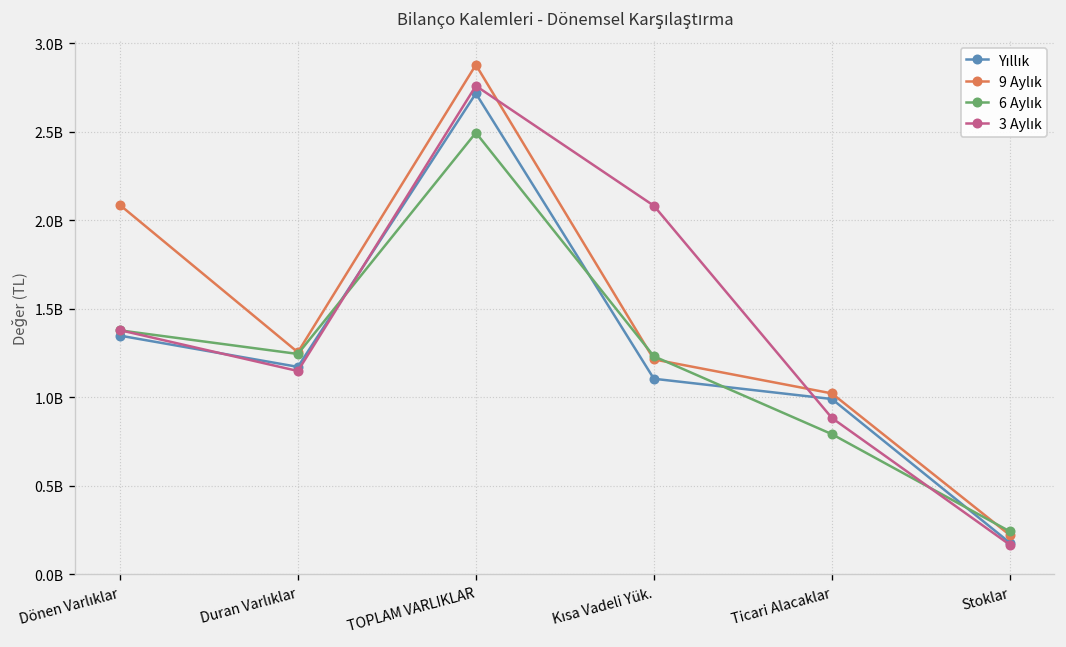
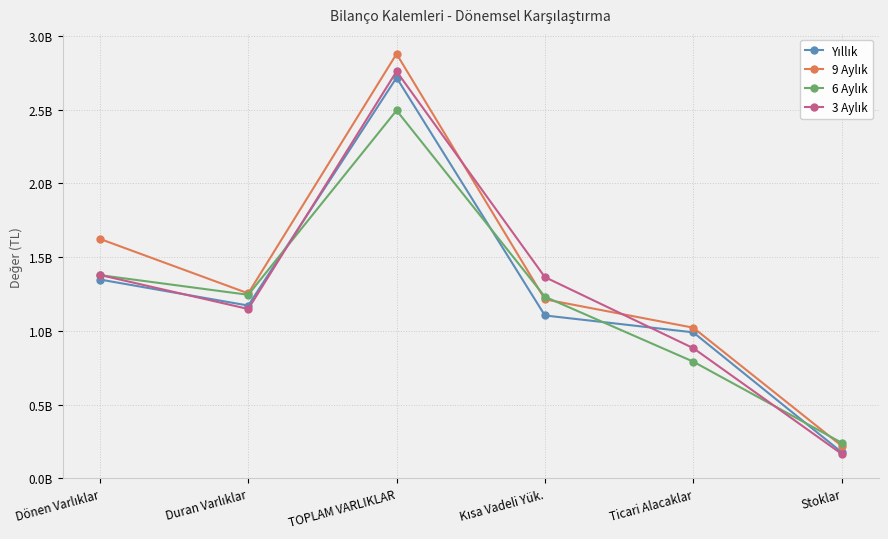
  {
    "Yıllık": {
      "Dönen Varlıklar": 1350000000,
      "Duran Varlıklar": 1170000000,
      "TOPLAM VARLIKLAR": 2720000000,
      "Kısa Vadeli Yük.": 1100000000,
      "Ticari Alacaklar": 990000000
    },
    "9 Aylık": {
-     "Dönen Varlıklar": 2090000000,
+     "Dönen Varlıklar": 1620000000,
      "TOPLAM VARLIKLAR": 2880000000,
      "Kısa Vadeli Yük.": 1210000000,
      "Ticari Alacaklar": 1020000000,
      "Stoklar": 220000000
    },
    "6 Aylık": {
      "TOPLAM VARLIKLAR": 2490000000,
      "Kısa Vadeli Yük.": 1230000000,
      "Ticari Alacaklar": 790000000,
      "Stoklar": 240000000
    },
    "3 Aylık": {
      "Duran Varlıklar": 1150000000,
      "TOPLAM VARLIKLAR": 2760000000,
-     "Kısa Vadeli Yük.": 2080000000,
+     "Kısa Vadeli Yük.": 1360000000,
      "Ticari Alacaklar": 880000000
    }
  }
